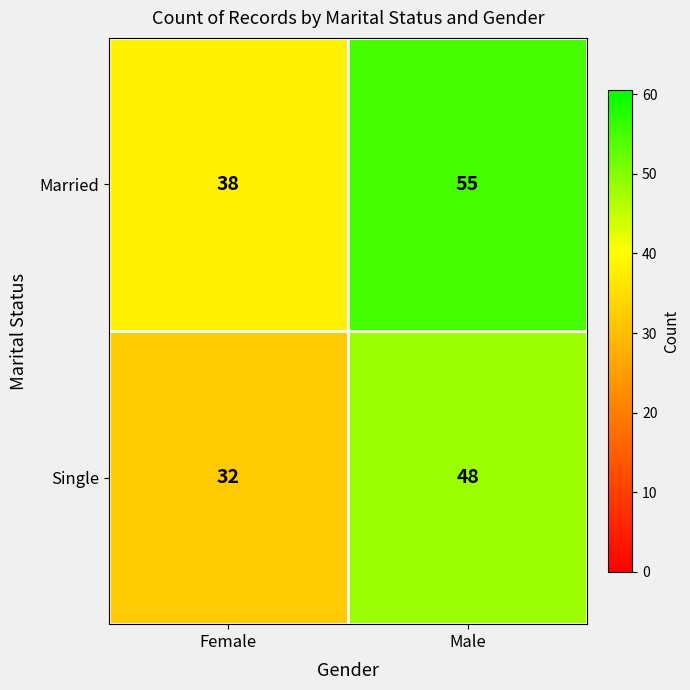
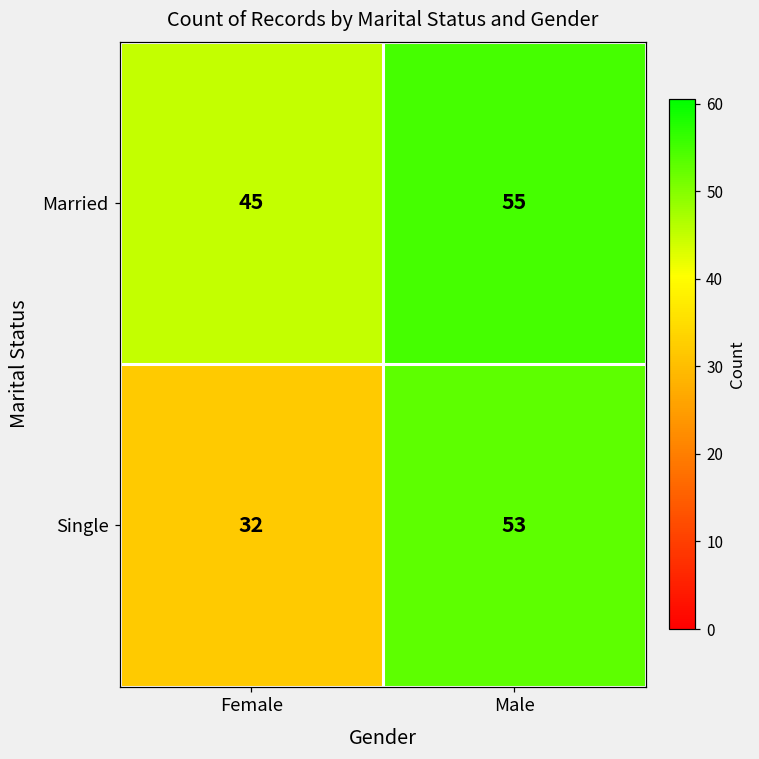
  {
    "Married": {
-     "Female": 38,
+     "Female": 45,
      "Male": 55
    },
    "Single": {
      "Female": 32,
-     "Male": 48
+     "Male": 53
    }
  }
